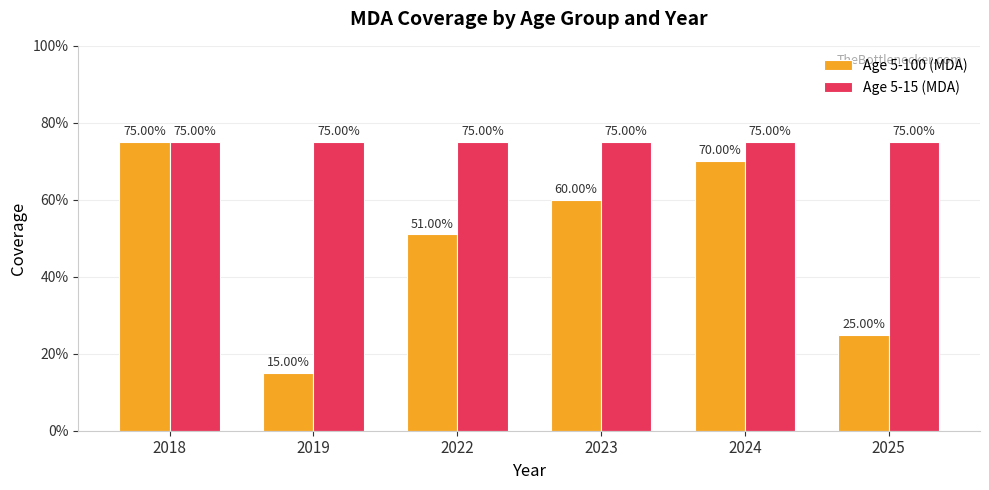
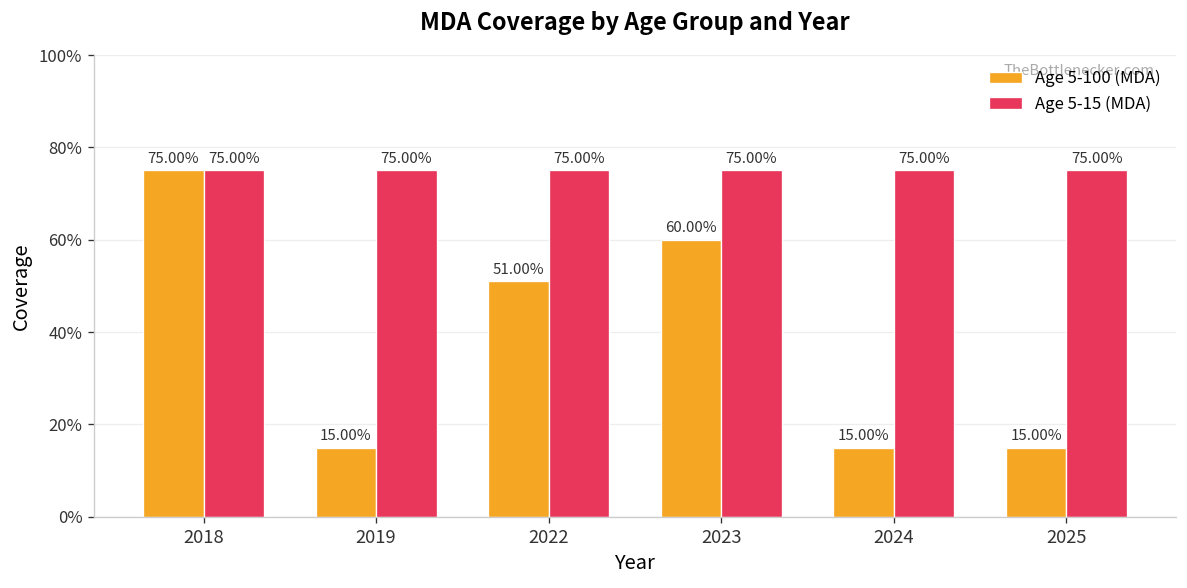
  {
    "Age 5-100 (MDA)": {
      "2018": "75.00%",
      "2019": "15.00%",
      "2022": "51.00%",
      "2023": "60.00%",
-     "2024": "70.00%",
-     "2025": "25.00%"
+     "2024": "15.00%",
+     "2025": "15.00%"
    },
    "Age 5-15 (MDA)": {
      "2018": "75.00%",
      "2019": "75.00%",
      "2022": "75.00%",
      "2023": "75.00%",
      "2024": "75.00%",
      "2025": "75.00%"
    }
  }
